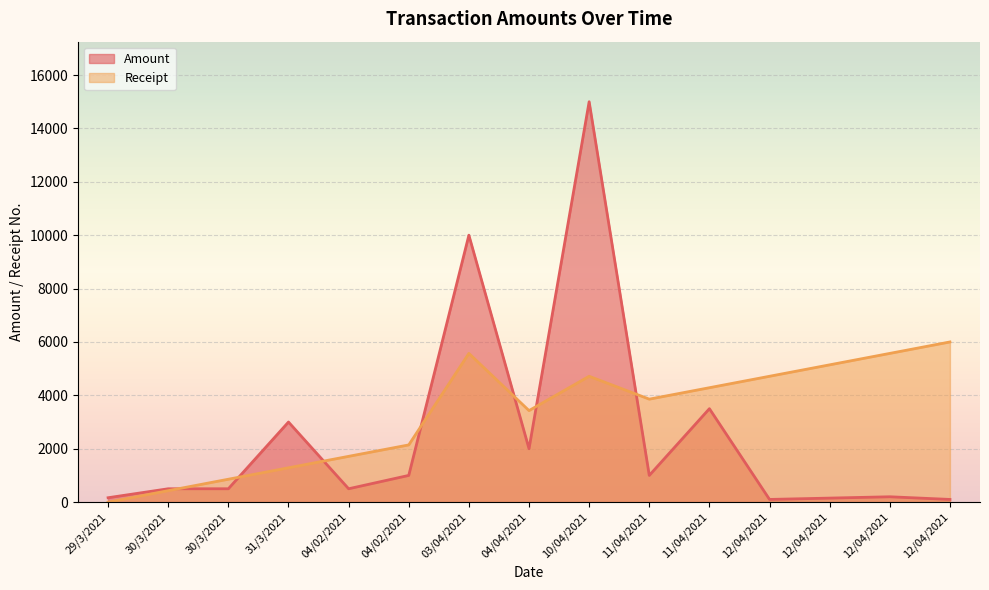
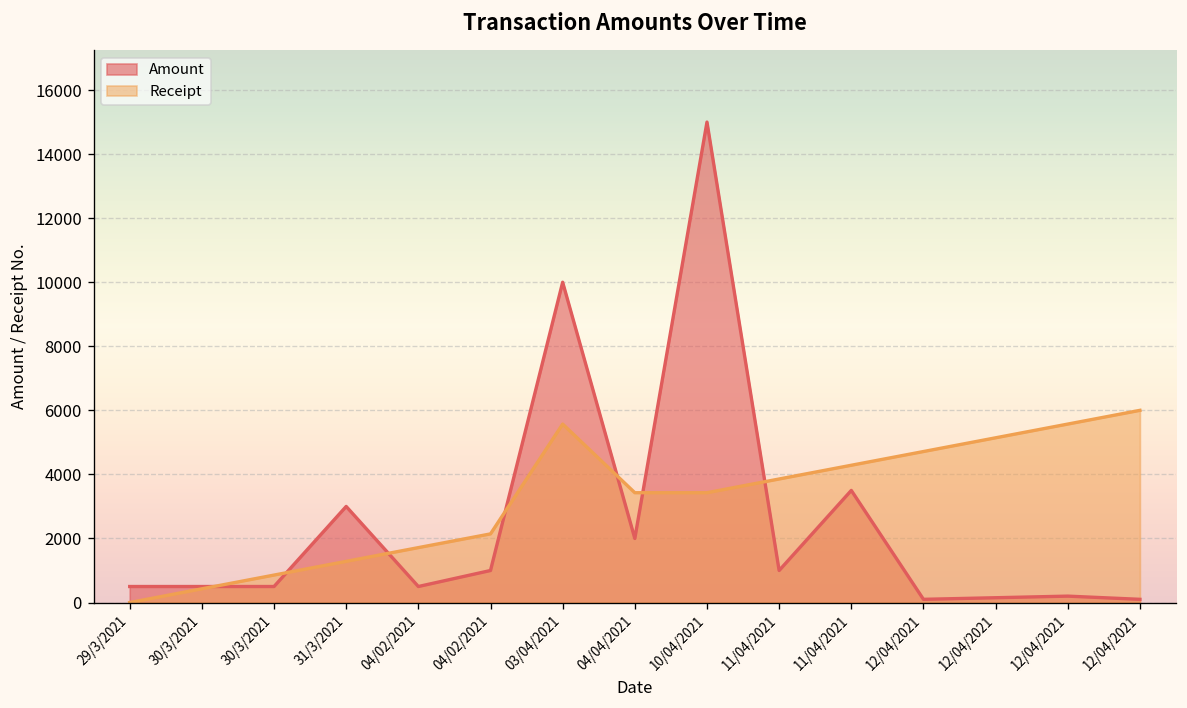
  {
    "Amount": {
-     "29/3/2021": 200,
+     "29/3/2021": 500,
      "31/3/2021": 3000,
      "03/04/2021": 10000,
      "04/04/2021": 2000,
      "10/04/2021": 15000
    },
    "Receipt": {
      "29/3/2021": 0,
      "31/3/2021": 1300,
      "03/04/2021": 5600,
      "04/04/2021": 3400,
-     "10/04/2021": 4700
+     "10/04/2021": 3400
    }
  }
